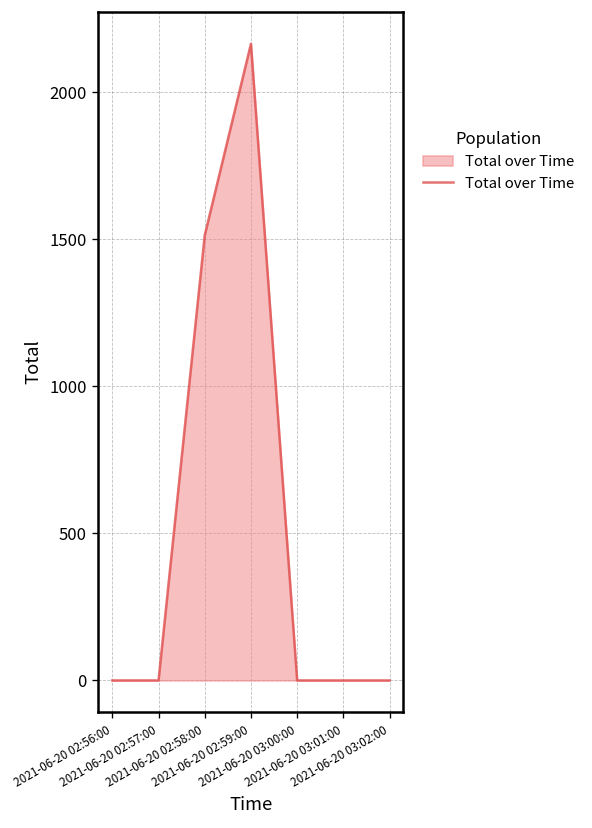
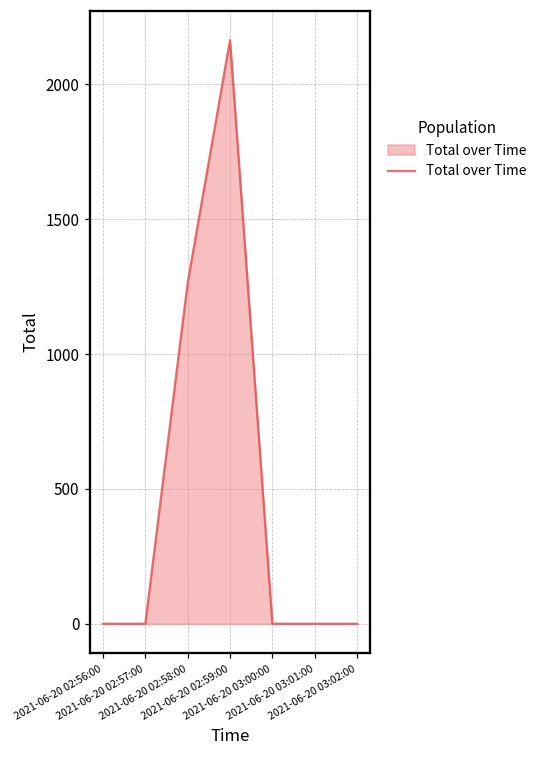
  {
    "2021-06-20 02:56:00": 0,
    "2021-06-20 02:57:00": 0,
-   "2021-06-20 02:58:00": 1510,
+   "2021-06-20 02:58:00": 1260,
    "2021-06-20 02:59:00": 2160,
    "2021-06-20 03:00:00": 0,
    "2021-06-20 03:01:00": 0,
    "2021-06-20 03:02:00": 0
  }
